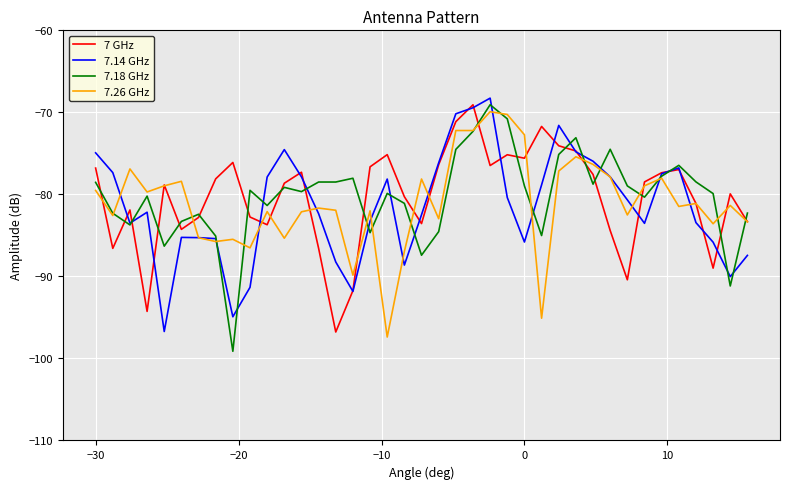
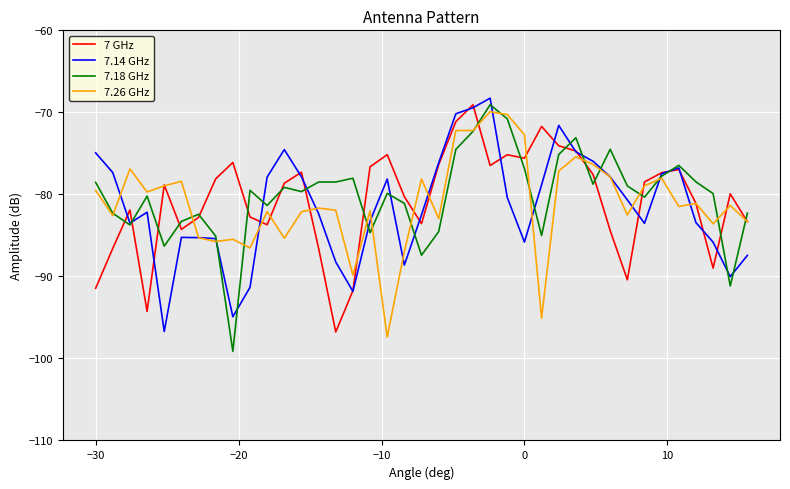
  {
    "7 GHz": {
-     "−30": -77,
+     "−30": -91,
      "0": -76
    },
    "7.14 GHz": {
      "−30": -75,
      "0": -86
    },
    "7.18 GHz": {
      "−30": -79,
-     "0": -79
+     "0": -77
    },
    "7.26 GHz": {
      "−30": -80,
      "0": -73
    }
  }
